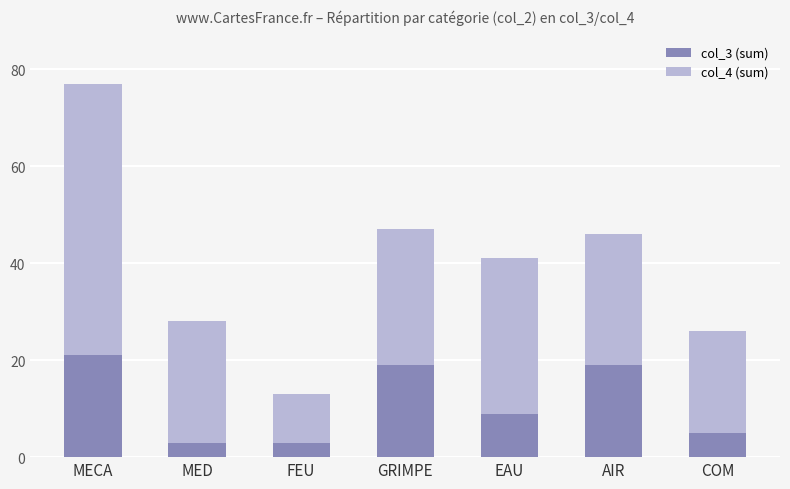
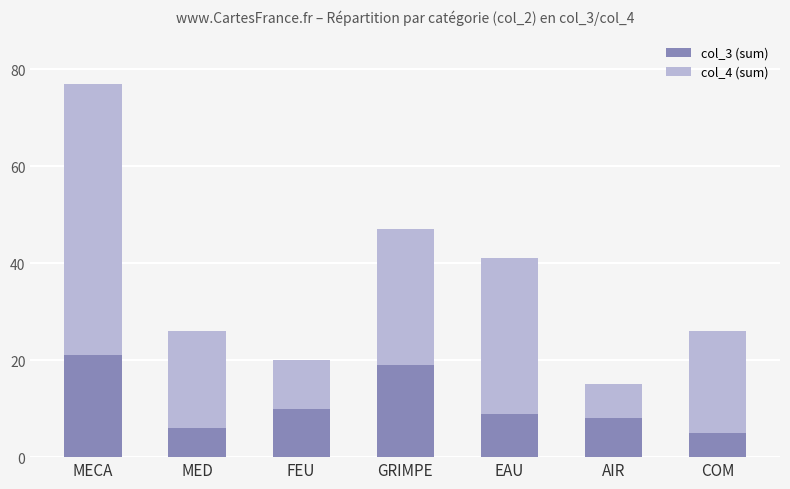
  {
    "col_3 (sum)": {
      "MECA": 21,
-     "MED": 3,
-     "FEU": 3,
+     "MED": 6,
+     "FEU": 10,
      "GRIMPE": 19,
      "EAU": 9,
-     "AIR": 19,
+     "AIR": 8,
      "COM": 5
    },
    "col_4 (sum)": {
      "MECA": 56,
-     "MED": 25,
+     "MED": 20,
      "FEU": 10,
      "GRIMPE": 28,
      "EAU": 32,
-     "AIR": 27,
+     "AIR": 7,
      "COM": 21
    }
  }
